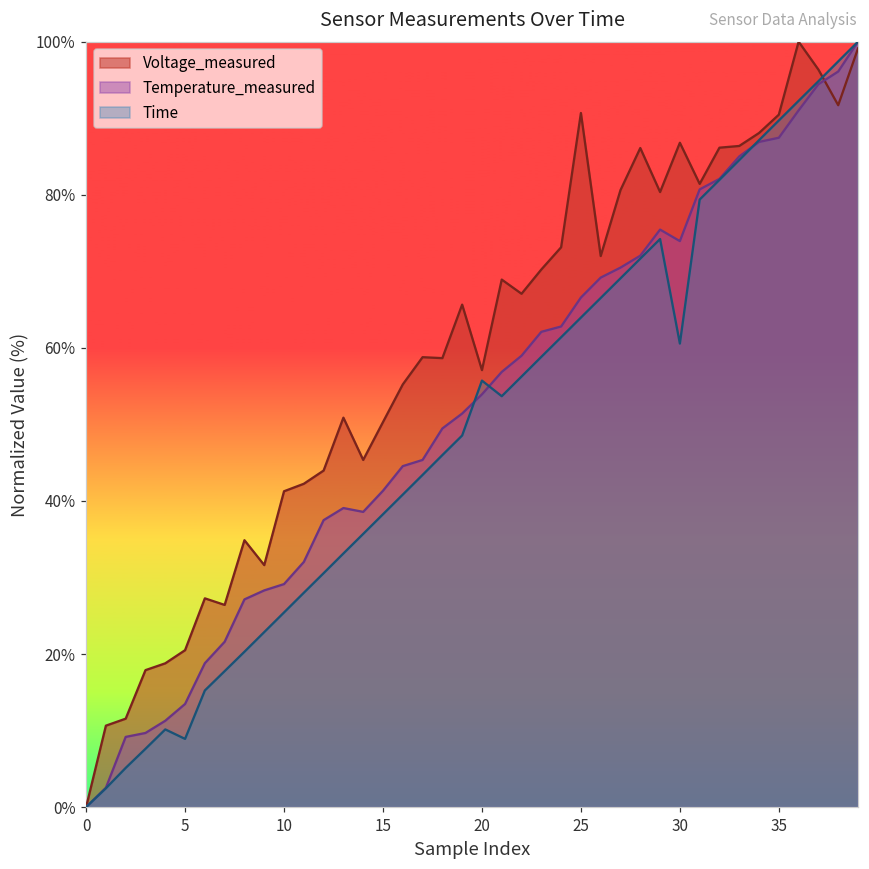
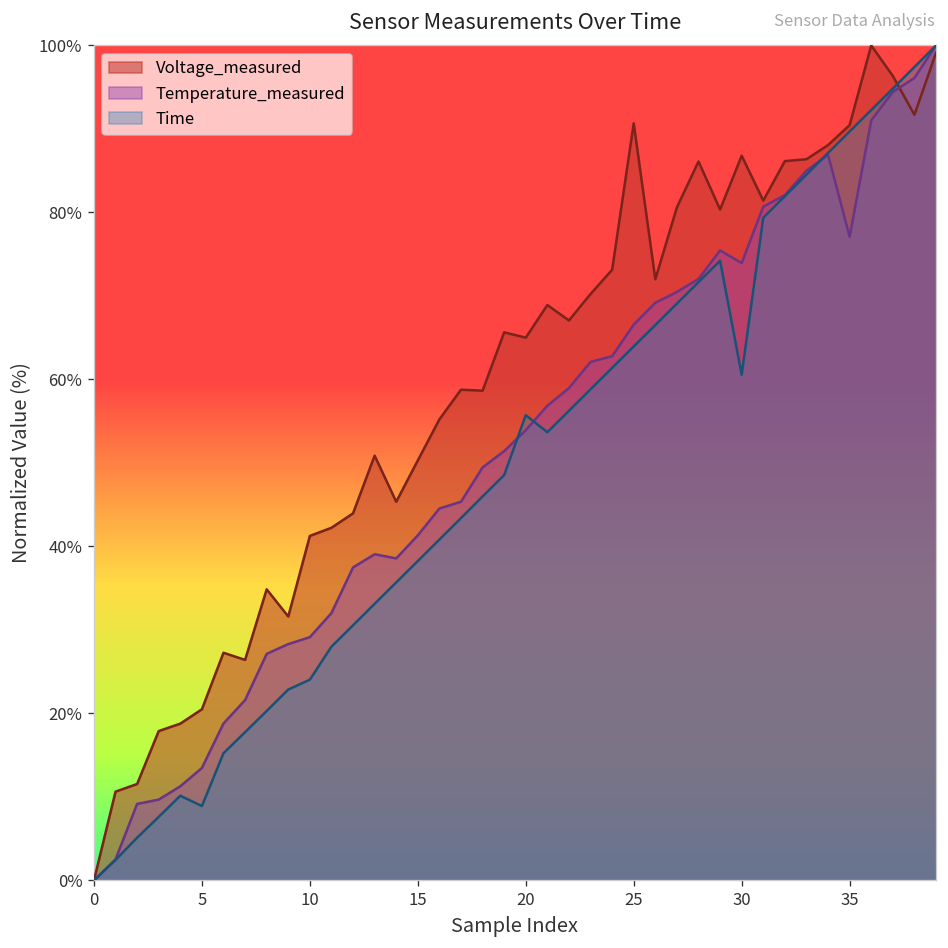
  {
    "Voltage_measured": {
      "5": "20%",
      "10": "41%",
      "15": "50%",
-     "20": "57%",
+     "20": "65%",
      "25": "91%",
      "30": "87%",
      "35": "90%"
    },
    "Temperature_measured": {
      "5": "13%",
      "10": "29%",
      "15": "41%",
      "20": "54%",
      "25": "67%",
      "30": "74%",
-     "35": "87%"
+     "35": "77%"
    },
    "Time": {
      "5": "9%",
-     "10": "25%",
+     "10": "24%",
      "15": "38%",
      "20": "56%",
      "25": "64%",
      "30": "61%",
      "35": "90%"
    }
  }
